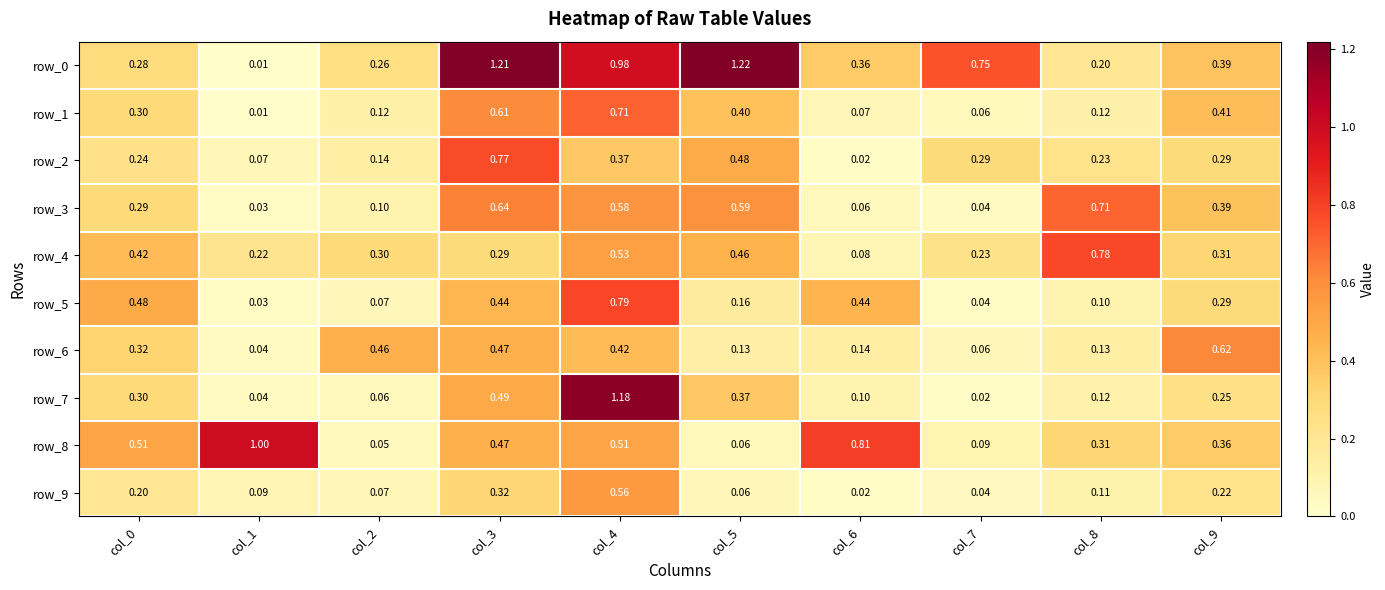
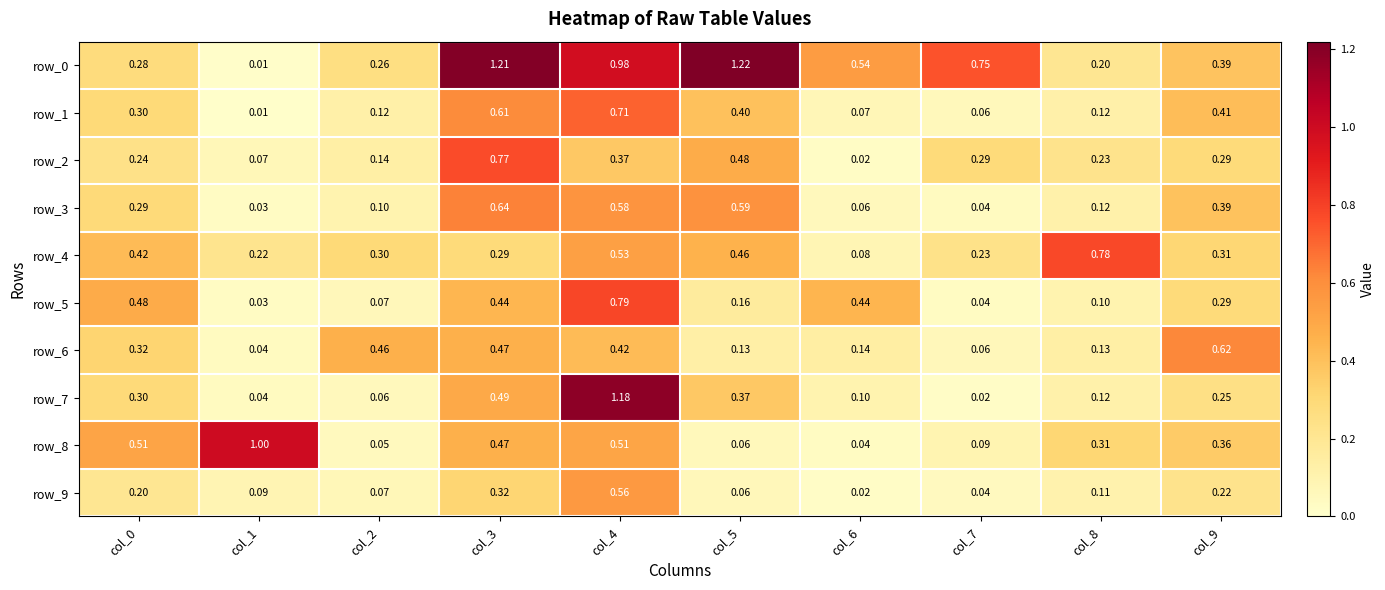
  {
    "row_0": {
      "col_0": 0.28,
      "col_1": 0.01,
      "col_2": 0.26,
      "col_3": 1.21,
      "col_4": 0.98,
      "col_5": 1.22,
-     "col_6": 0.36,
+     "col_6": 0.54,
      "col_7": 0.75,
      "col_8": 0.20,
      "col_9": 0.39
    },
    "row_1": {
      "col_0": 0.30,
      "col_1": 0.01,
      "col_2": 0.12,
      "col_3": 0.61,
      "col_4": 0.71,
      "col_5": 0.40,
      "col_6": 0.07,
      "col_7": 0.06,
      "col_8": 0.12,
      "col_9": 0.41
    },
    "row_2": {
      "col_0": 0.24,
      "col_1": 0.07,
      "col_2": 0.14,
      "col_3": 0.77,
      "col_4": 0.37,
      "col_5": 0.48,
      "col_6": 0.02,
      "col_7": 0.29,
      "col_8": 0.23,
      "col_9": 0.29
    },
    "row_3": {
      "col_0": 0.29,
      "col_1": 0.03,
      "col_2": 0.10,
      "col_3": 0.64,
      "col_4": 0.58,
      "col_5": 0.59,
      "col_6": 0.06,
      "col_7": 0.04,
-     "col_8": 0.71,
+     "col_8": 0.12,
      "col_9": 0.39
    },
    "row_4": {
      "col_0": 0.42,
      "col_1": 0.22,
      "col_2": 0.30,
      "col_3": 0.29,
      "col_4": 0.53,
      "col_5": 0.46,
      "col_6": 0.08,
      "col_7": 0.23,
      "col_8": 0.78,
      "col_9": 0.31
    },
    "row_5": {
      "col_0": 0.48,
      "col_1": 0.03,
      "col_2": 0.07,
      "col_3": 0.44,
      "col_4": 0.79,
      "col_5": 0.16,
      "col_6": 0.44,
      "col_7": 0.04,
      "col_8": 0.10,
      "col_9": 0.29
    },
    "row_6": {
      "col_0": 0.32,
      "col_1": 0.04,
      "col_2": 0.46,
      "col_3": 0.47,
      "col_4": 0.42,
      "col_5": 0.13,
      "col_6": 0.14,
      "col_7": 0.06,
      "col_8": 0.13,
      "col_9": 0.62
    },
    "row_7": {
      "col_0": 0.30,
      "col_1": 0.04,
      "col_2": 0.06,
      "col_3": 0.49,
      "col_4": 1.18,
      "col_5": 0.37,
      "col_6": 0.10,
      "col_7": 0.02,
      "col_8": 0.12,
      "col_9": 0.25
    },
    "row_8": {
      "col_0": 0.51,
      "col_1": 1.00,
      "col_2": 0.05,
      "col_3": 0.47,
      "col_4": 0.51,
      "col_5": 0.06,
-     "col_6": 0.81,
+     "col_6": 0.04,
      "col_7": 0.09,
      "col_8": 0.31,
      "col_9": 0.36
    },
    "row_9": {
      "col_0": 0.20,
      "col_1": 0.09,
      "col_2": 0.07,
      "col_3": 0.32,
      "col_4": 0.56,
      "col_5": 0.06,
      "col_6": 0.02,
      "col_7": 0.04,
      "col_8": 0.11,
      "col_9": 0.22
    }
  }
